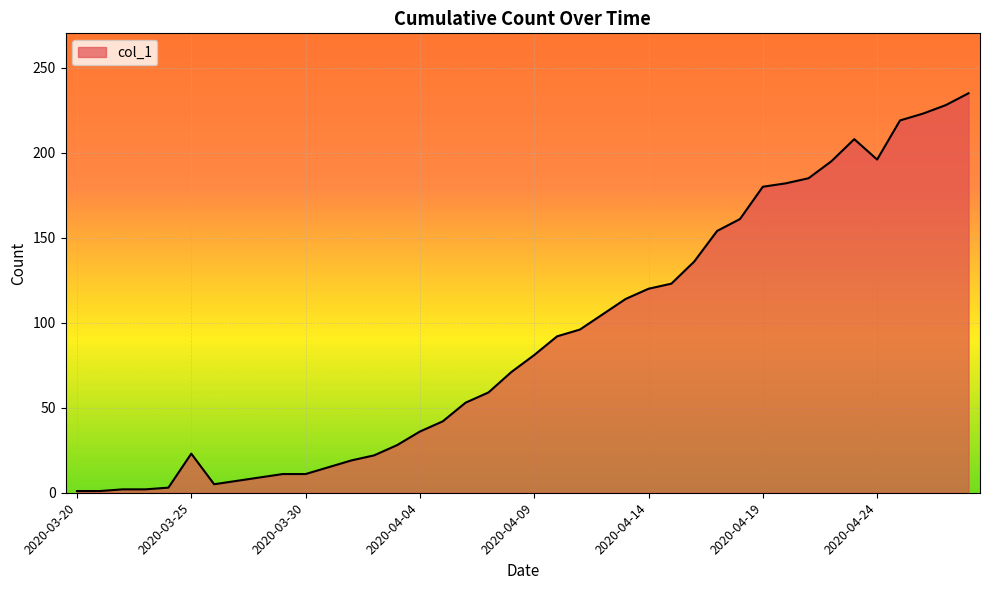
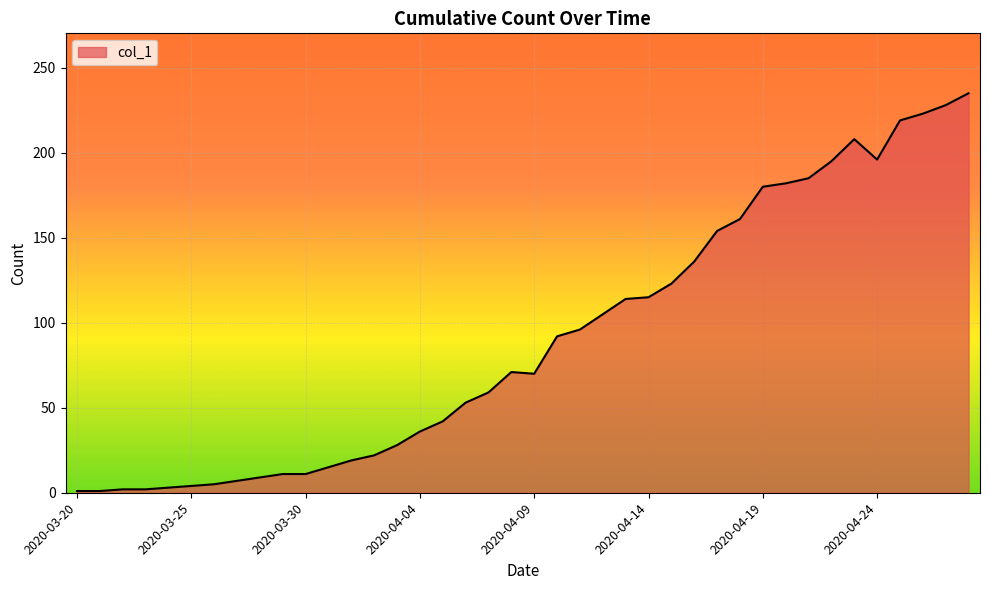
  {
    "2020-03-20": 1,
-   "2020-03-25": 23,
+   "2020-03-25": 4,
    "2020-03-30": 11,
    "2020-04-04": 36,
-   "2020-04-09": 81,
-   "2020-04-14": 120,
+   "2020-04-09": 70,
+   "2020-04-14": 115,
    "2020-04-19": 180,
    "2020-04-24": 196
  }
